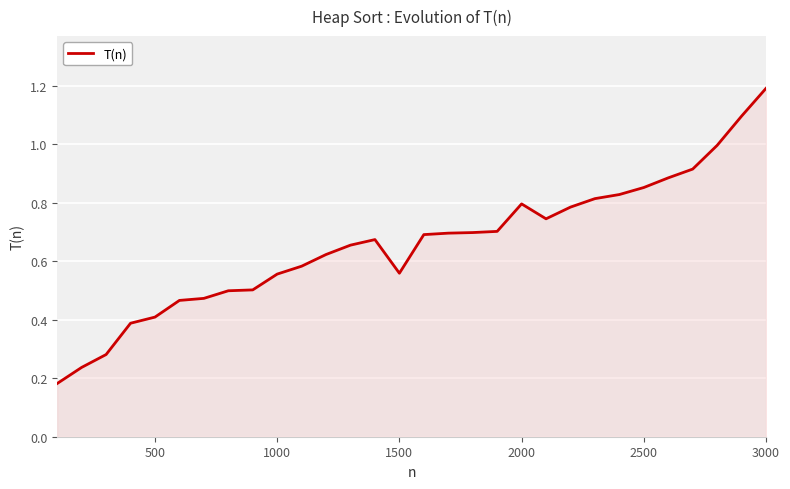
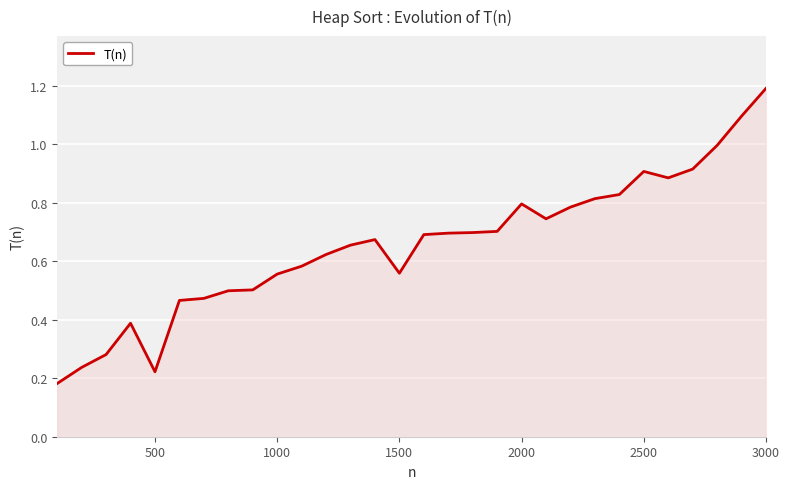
  {
-   "500": 0.41,
+   "500": 0.22,
    "1000": 0.56,
    "1500": 0.56,
    "2000": 0.80,
-   "2500": 0.85,
+   "2500": 0.91,
    "3000": 1.19
  }
